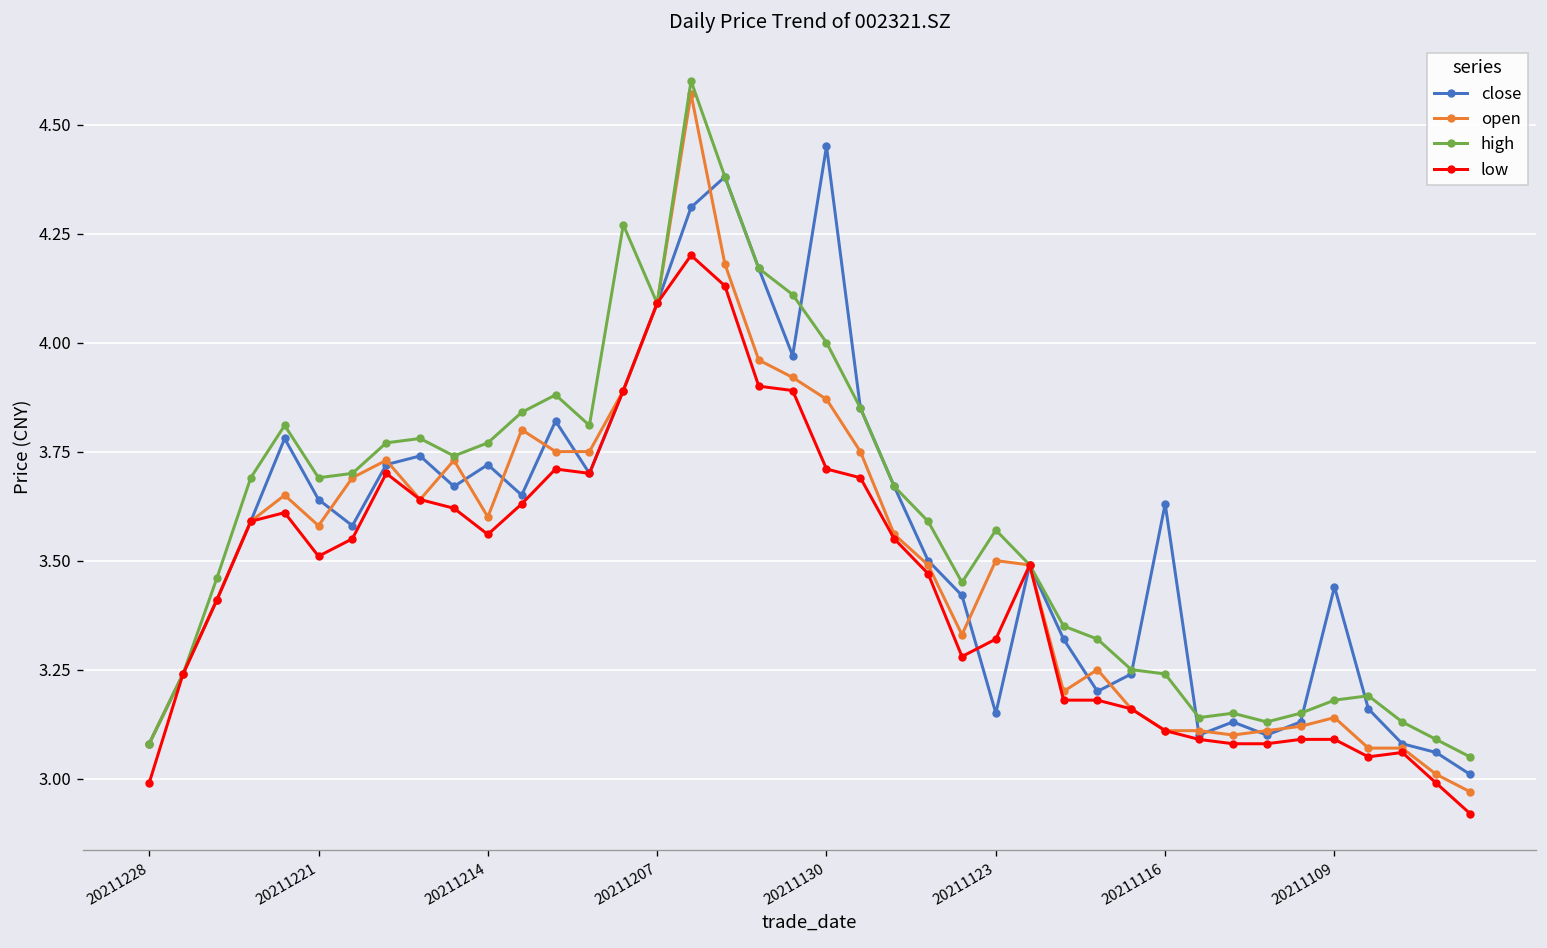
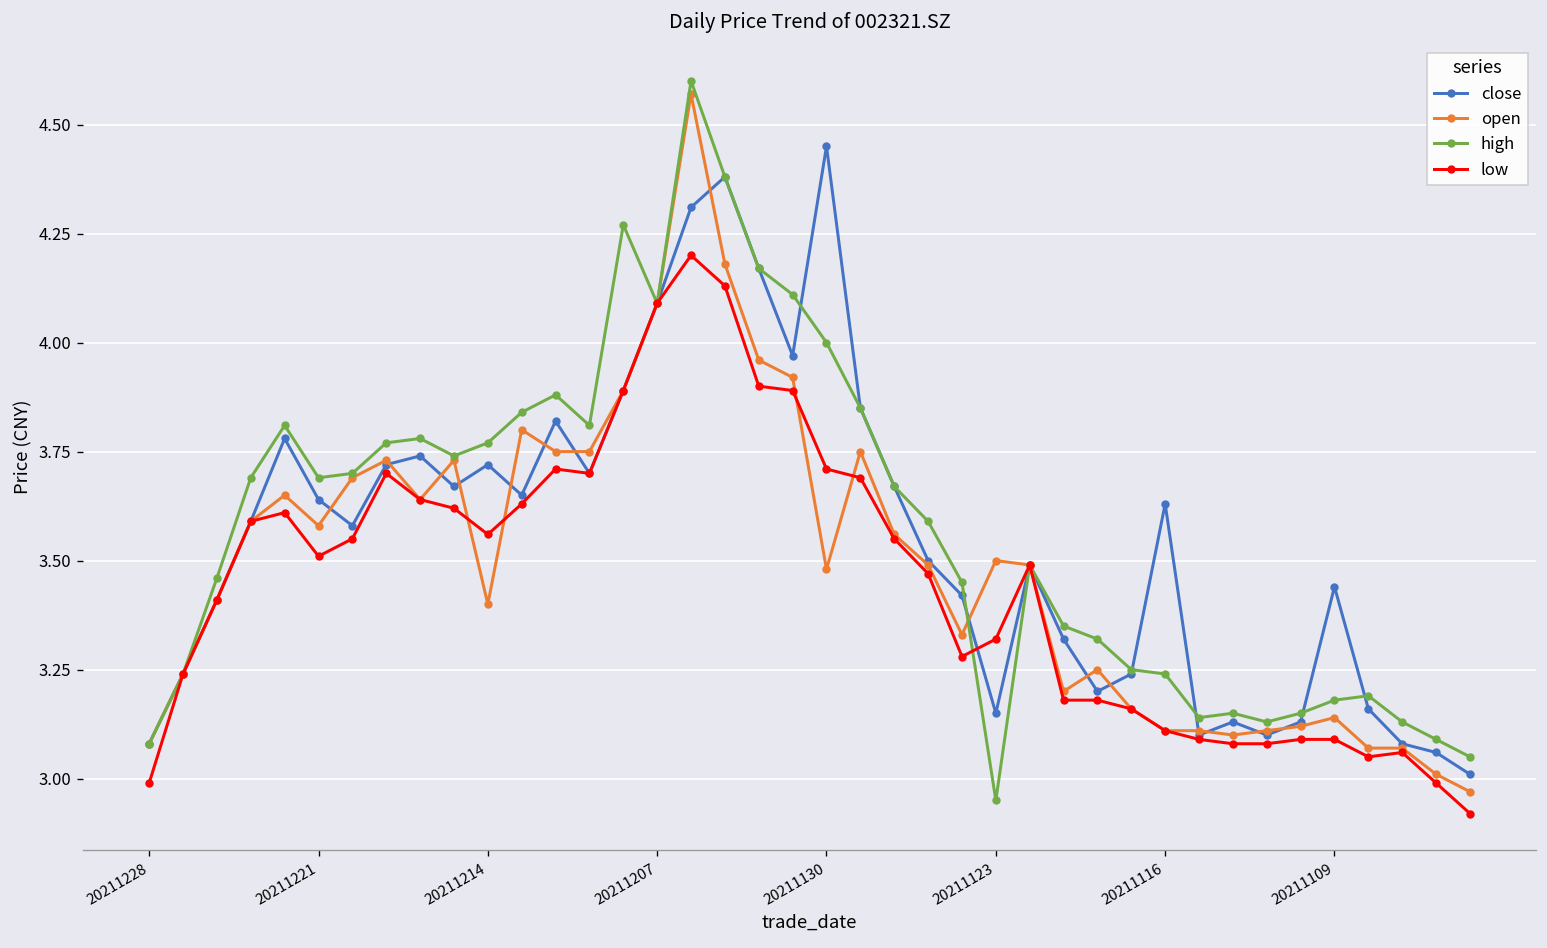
  {
    "close": {
      "20211221": 3.64,
      "20211214": 3.72,
      "20211130": 4.45,
      "20211123": 3.15,
      "20211116": 3.63,
      "20211109": 3.44
    },
    "open": {
      "20211221": 3.58,
-     "20211214": 3.6,
-     "20211130": 3.87,
+     "20211214": 3.4,
+     "20211130": 3.48,
      "20211123": 3.50,
      "20211109": 3.14
    },
    "high": {
      "20211221": 3.69,
      "20211214": 3.77,
      "20211130": 4.00,
-     "20211123": 3.57,
+     "20211123": 2.95,
      "20211116": 3.24,
      "20211109": 3.18
    },
    "low": {
      "20211228": 2.99,
      "20211221": 3.51,
      "20211214": 3.56,
      "20211130": 3.71,
      "20211123": 3.32,
      "20211109": 3.09
    }
  }
